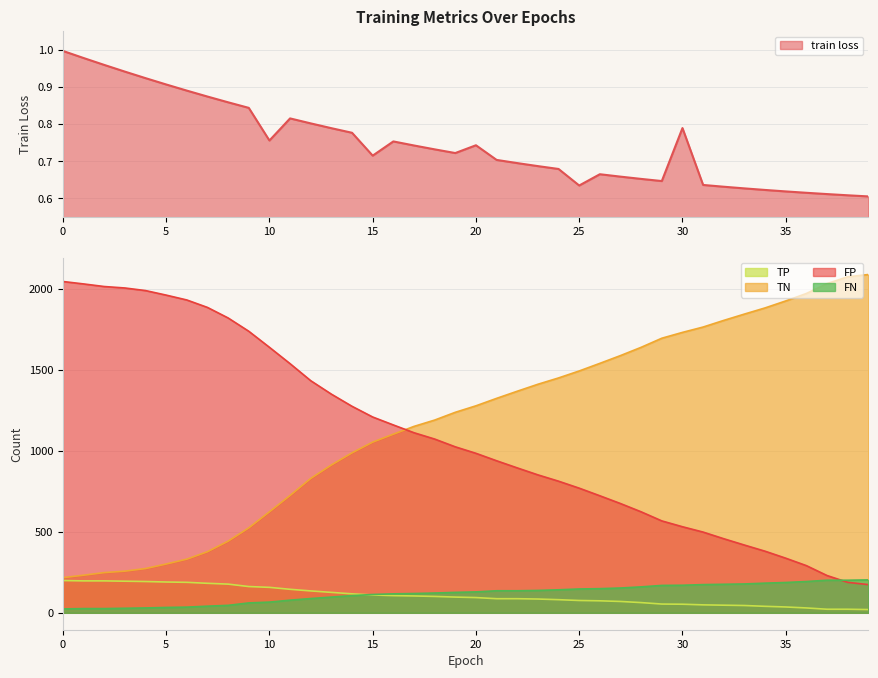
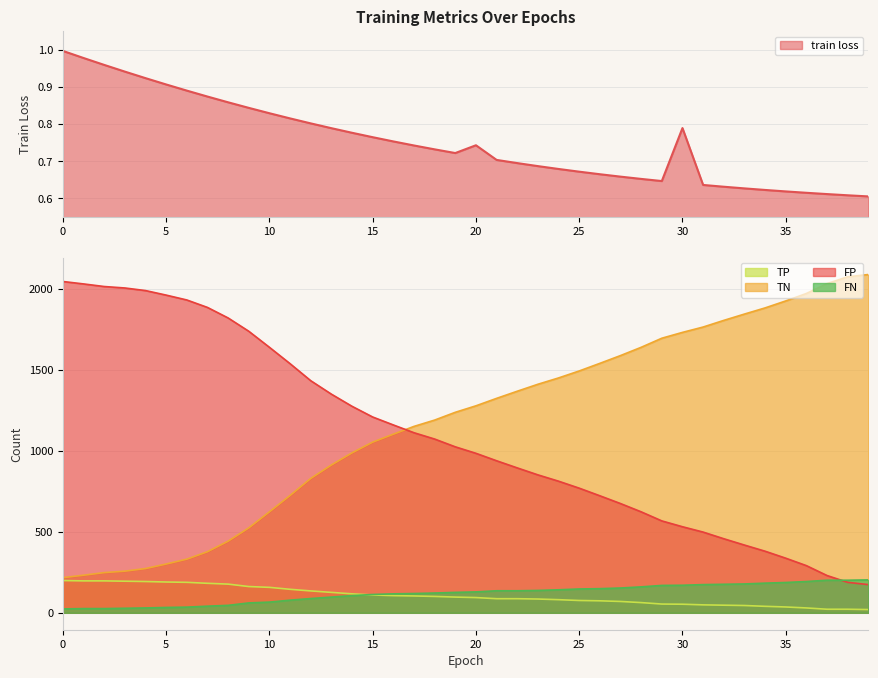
  {
    "Training Metrics Over Epochs": {
      "0": 1.00,
      "5": 0.91,
-     "10": 0.76,
-     "15": 0.72,
+     "10": 0.83,
+     "15": 0.76,
      "20": 0.74,
-     "25": 0.63,
+     "25": 0.67,
      "30": 0.79,
      "35": 0.62
    }
  }
